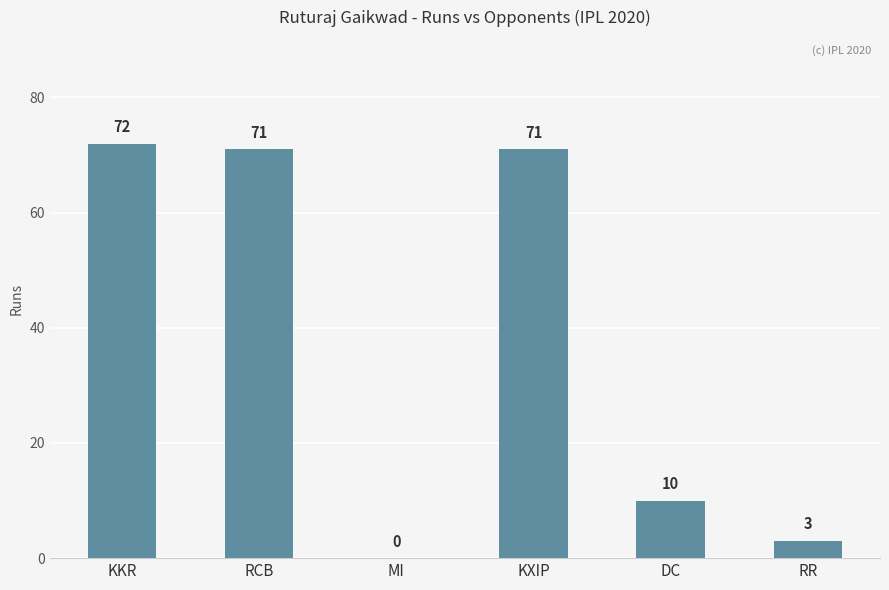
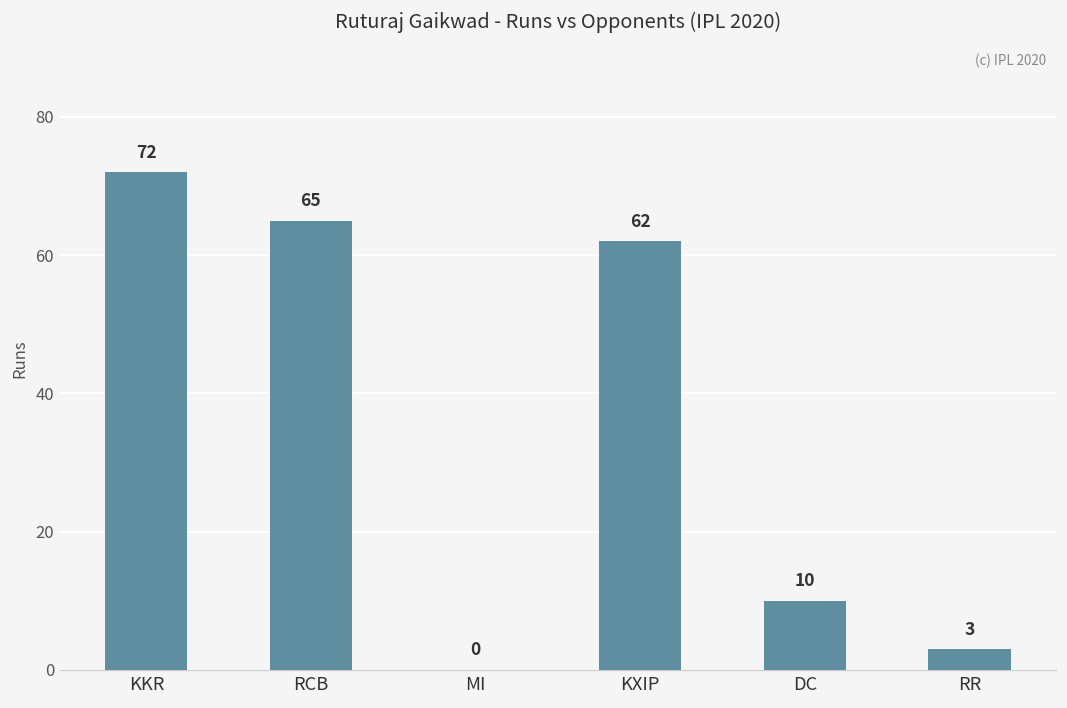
  {
    "KKR": 72,
-   "RCB": 71,
+   "RCB": 65,
    "MI": 0,
-   "KXIP": 71,
+   "KXIP": 62,
    "DC": 10,
    "RR": 3
  }
